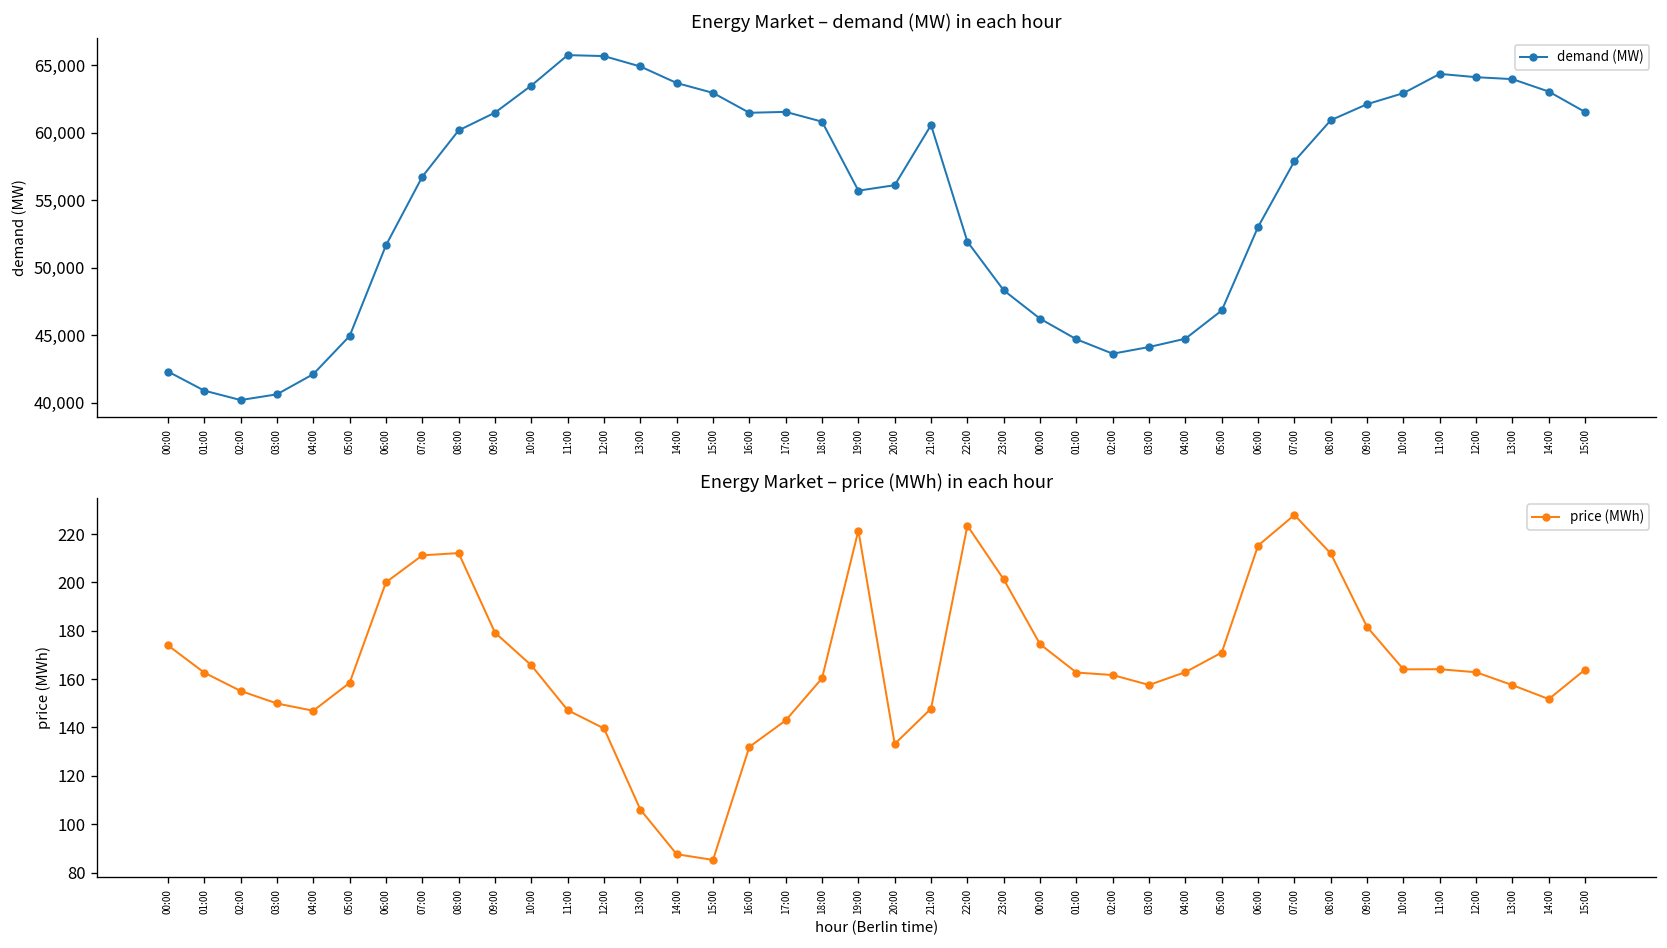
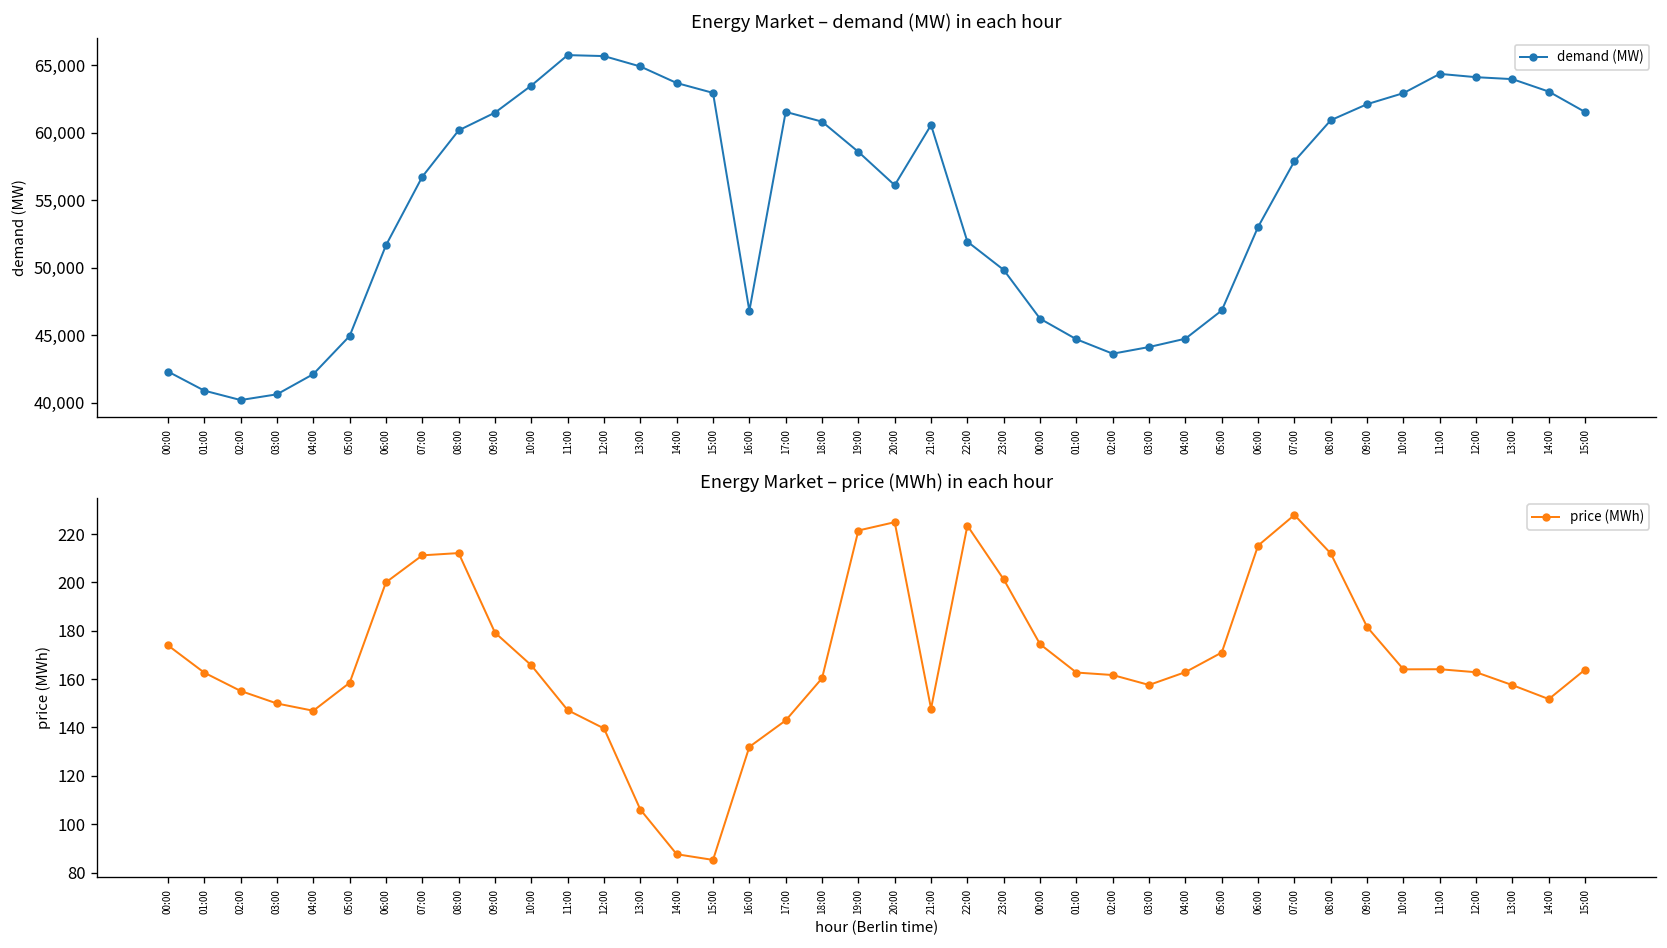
  {
    "Energy Market – demand (MW) in each hour": {
-     "16:00": "61,500",
+     "16:00": "46,800",
      "17:00": "61,500",
      "18:00": "60,800",
-     "19:00": "55,700",
+     "19:00": "58,600",
      "20:00": "56,100",
      "21:00": "60,600",
      "22:00": "51,900",
-     "23:00": "48,300"
+     "23:00": "49,800"
    },
    "Energy Market – price (MWh) in each hour": {
      "16:00": "132",
      "17:00": "143",
      "18:00": "160",
      "19:00": "221",
-     "20:00": "133",
+     "20:00": "225",
      "21:00": "148",
      "22:00": "223",
      "23:00": "201"
    }
  }
